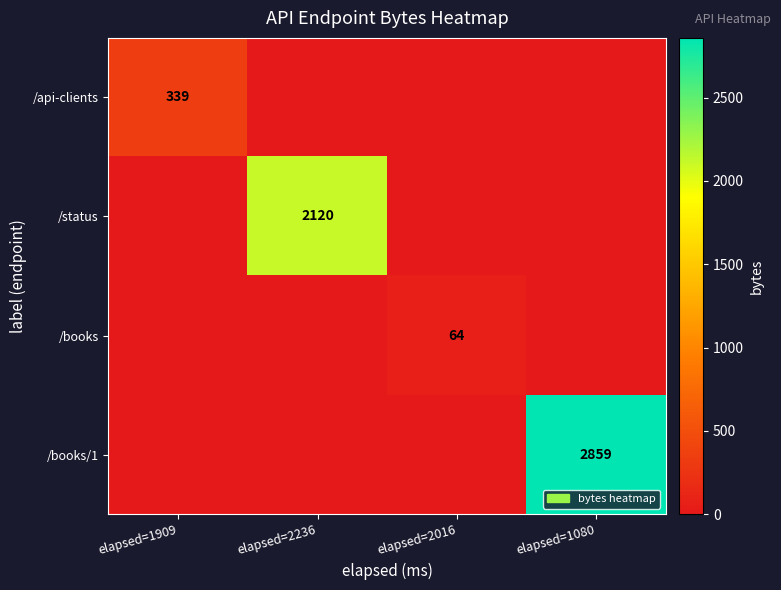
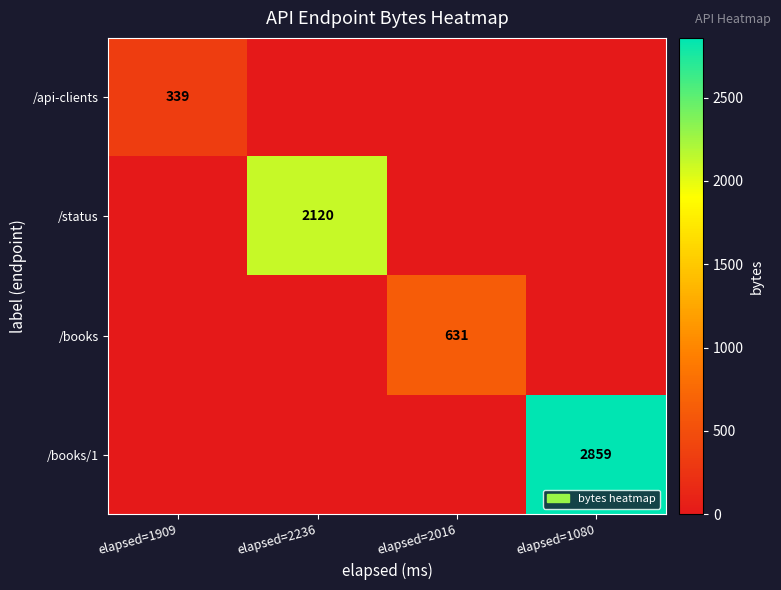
  {
    "/api-clients": {
      "elapsed=1909": 339
    },
    "/status": {
      "elapsed=2236": 2120
    },
    "/books": {
-     "elapsed=2016": 64
+     "elapsed=2016": 631
    },
    "/books/1": {
      "elapsed=1080": 2859
    }
  }
